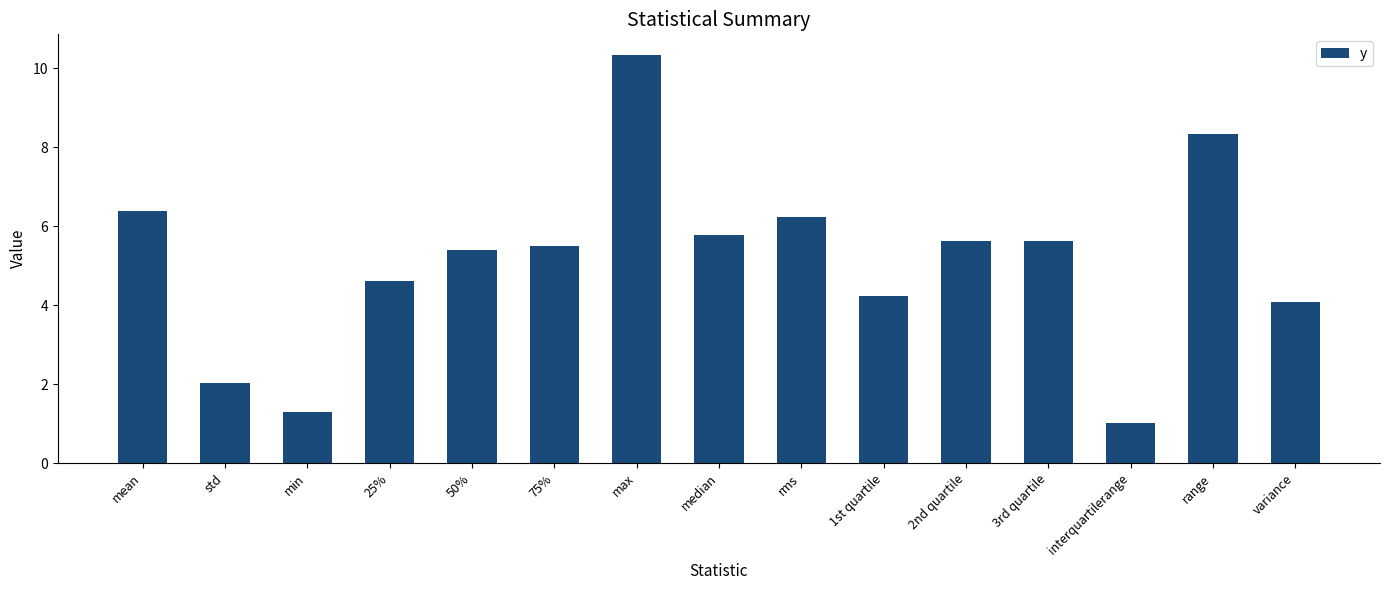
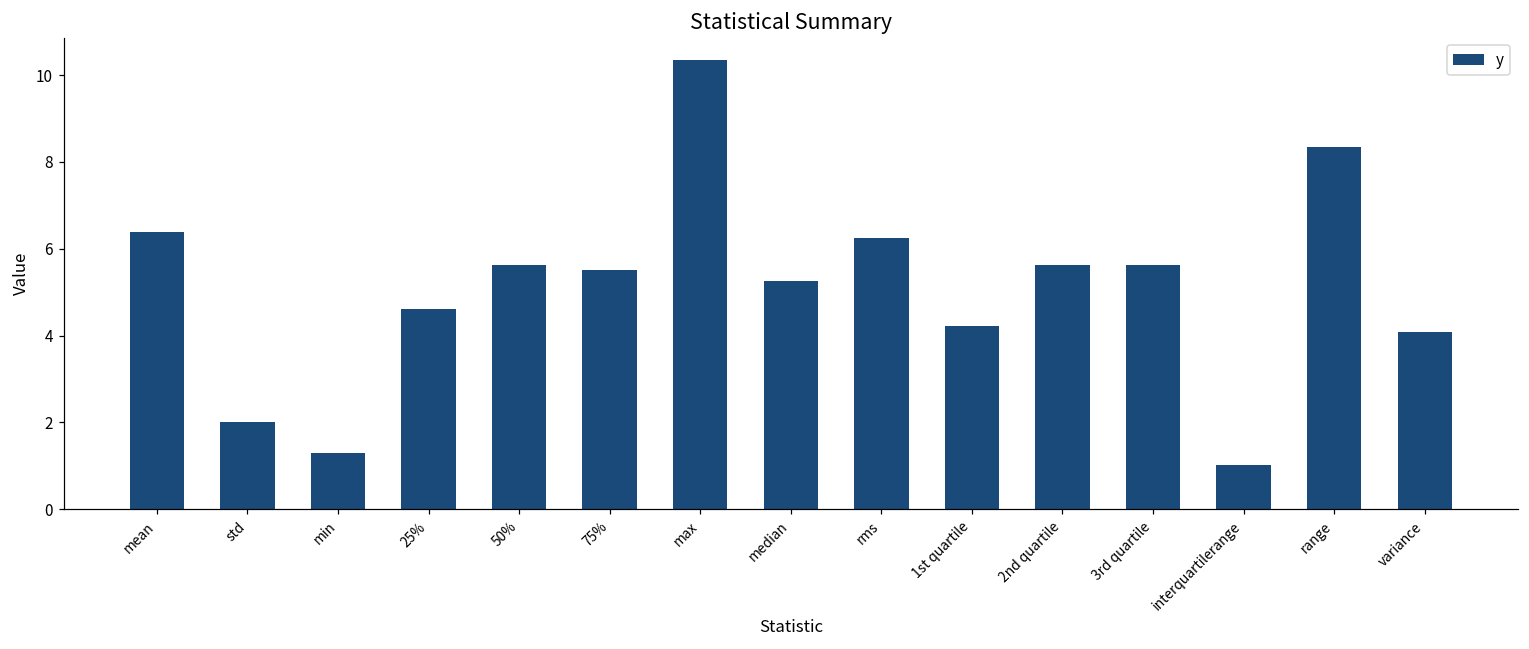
  {
    "mean": 6.4,
    "std": 2.0,
    "min": 1.3,
    "25%": 4.6,
-   "50%": 5.4,
+   "50%": 5.6,
    "75%": 5.5,
    "max": 10.3,
-   "median": 5.8,
+   "median": 5.3,
    "rms": 6.2,
    "1st quartile": 4.2,
    "2nd quartile": 5.6,
    "3rd quartile": 5.6,
    "interquartilerange": 1.0,
    "range": 8.3,
    "variance": 4.1
  }
